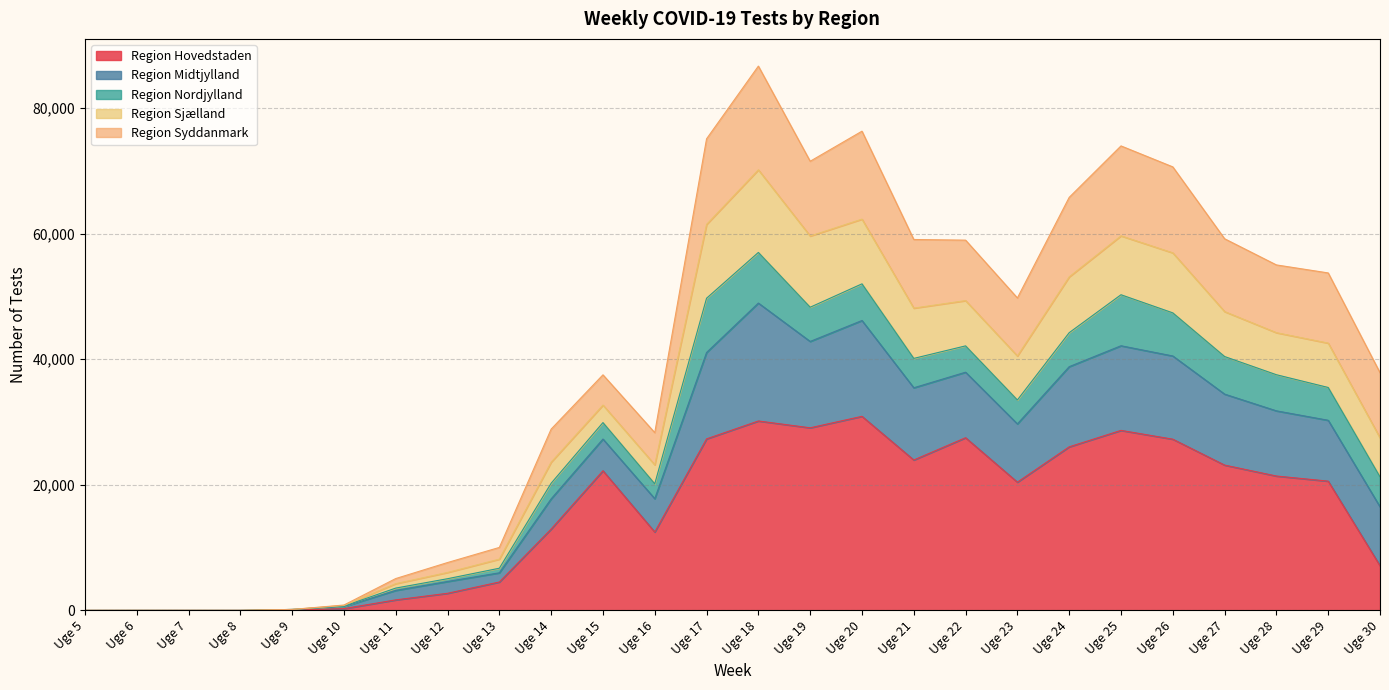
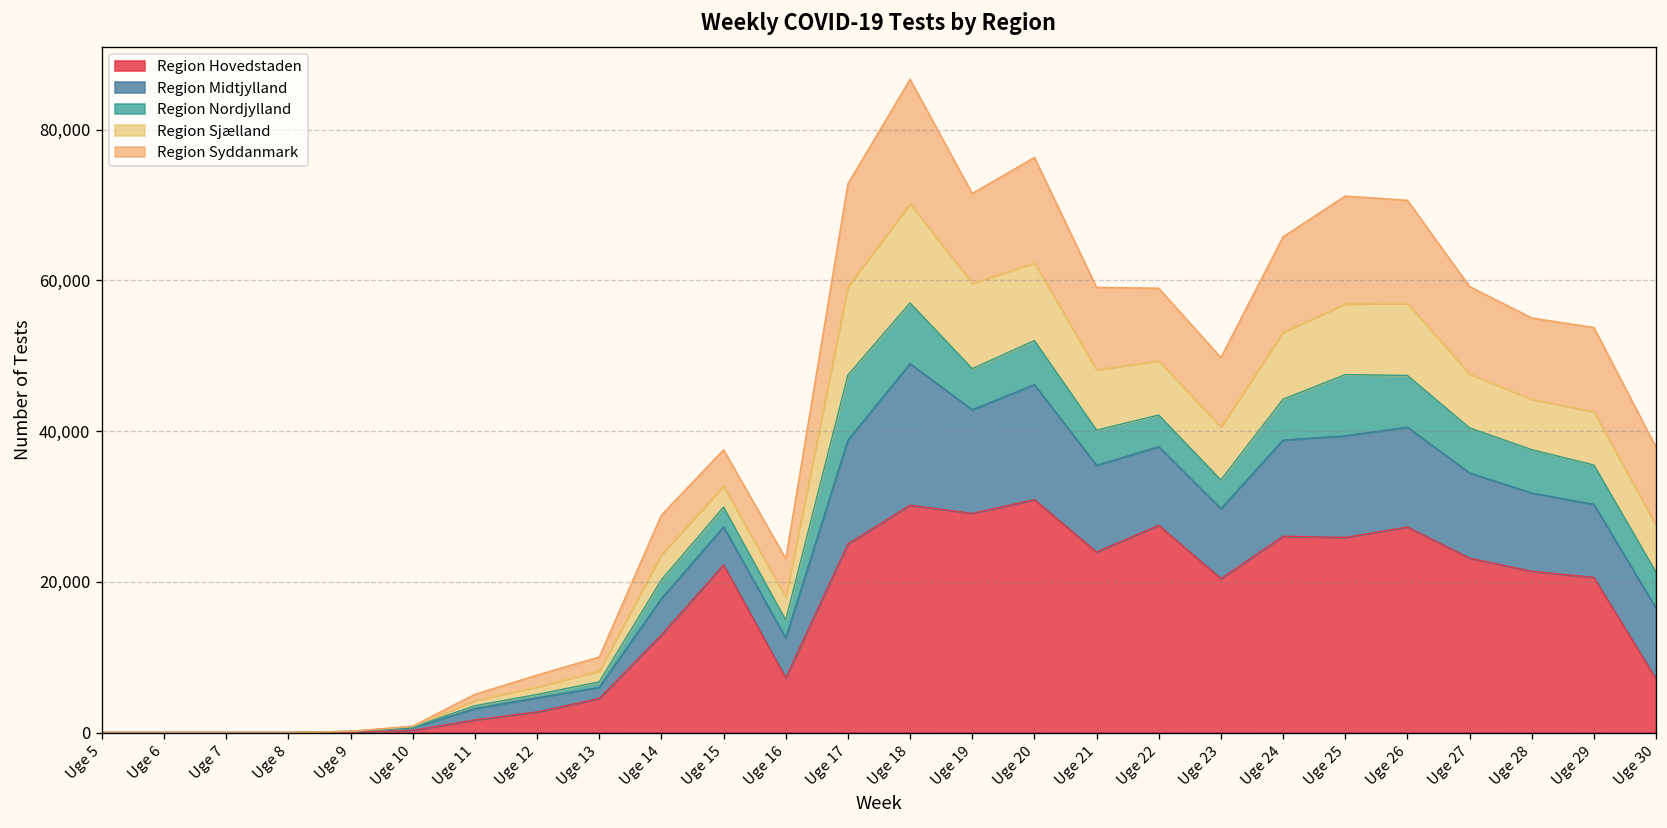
  {
    "Region Hovedstaden": {
      "Uge 11": "2,000",
      "Uge 12": "3,000",
      "Uge 13": "5,000",
      "Uge 14": "13,000",
      "Uge 15": "22,000",
-     "Uge 16": "12,000",
-     "Uge 17": "27,000",
+     "Uge 16": "7,000",
+     "Uge 17": "25,000",
      "Uge 18": "30,000",
      "Uge 19": "29,000",
      "Uge 20": "31,000",
      "Uge 21": "24,000",
      "Uge 22": "27,000",
      "Uge 23": "20,000",
      "Uge 24": "26,000",
-     "Uge 25": "29,000",
+     "Uge 25": "26,000",
      "Uge 26": "27,000",
      "Uge 27": "23,000",
      "Uge 28": "21,000",
      "Uge 29": "21,000",
      "Uge 30": "7,000"
    }
  }
